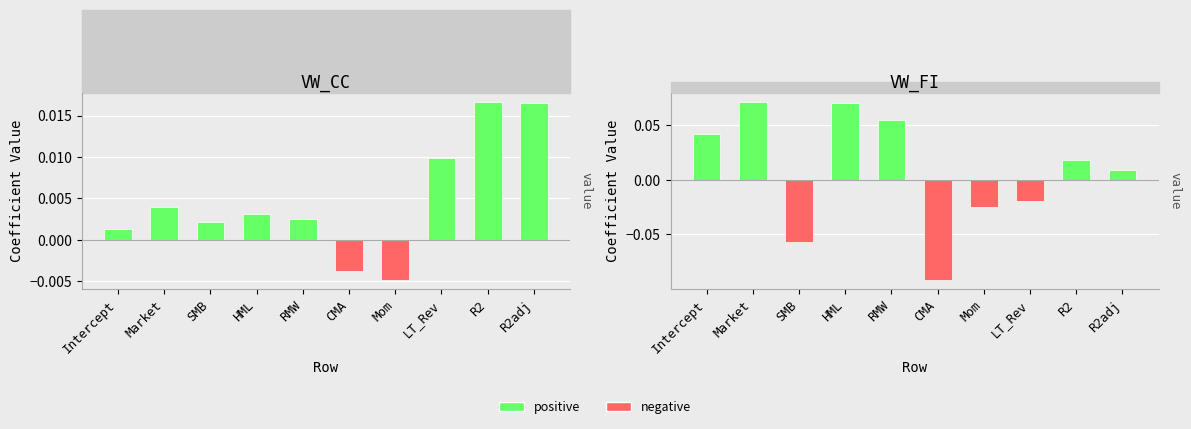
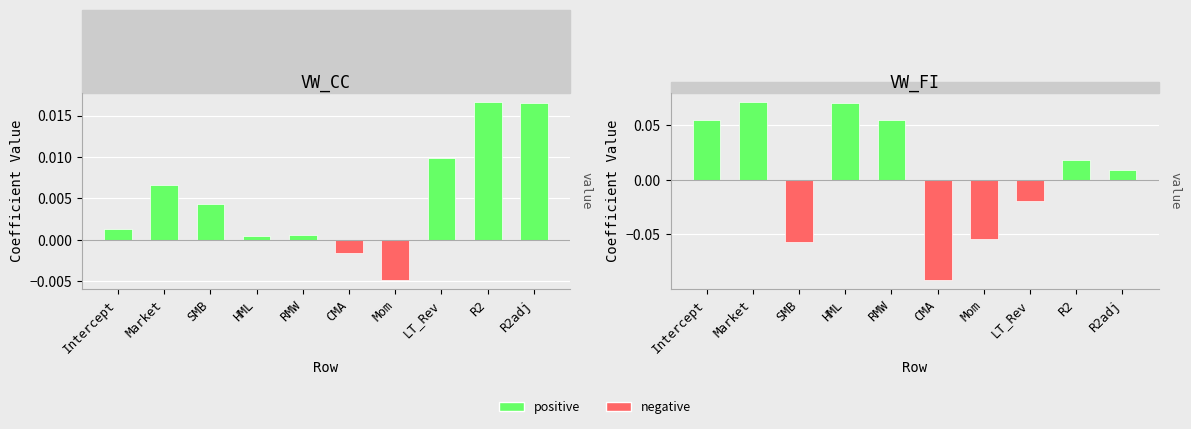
  {
    "VW_CC": {
      "Intercept": 0.001,
-     "Market": 0.004,
-     "SMB": 0.002,
-     "HML": 0.003,
-     "RMW": 0.002,
-     "CMA": -0.004,
+     "Market": 0.007,
+     "SMB": 0.004,
+     "HML": 0.000,
+     "RMW": 0.001,
+     "CMA": -0.002,
      "Mom": -0.005,
      "LT_Rev": 0.010,
      "R2": 0.017,
      "R2adj": 0.017
    },
    "VW_FI": {
-     "Intercept": 0.042,
+     "Intercept": 0.055,
      "Market": 0.072,
      "SMB": -0.057,
      "HML": 0.070,
      "RMW": 0.055,
      "CMA": -0.092,
-     "Mom": -0.025,
+     "Mom": -0.054,
      "LT_Rev": -0.019,
      "R2": 0.018,
      "R2adj": 0.009
    }
  }
